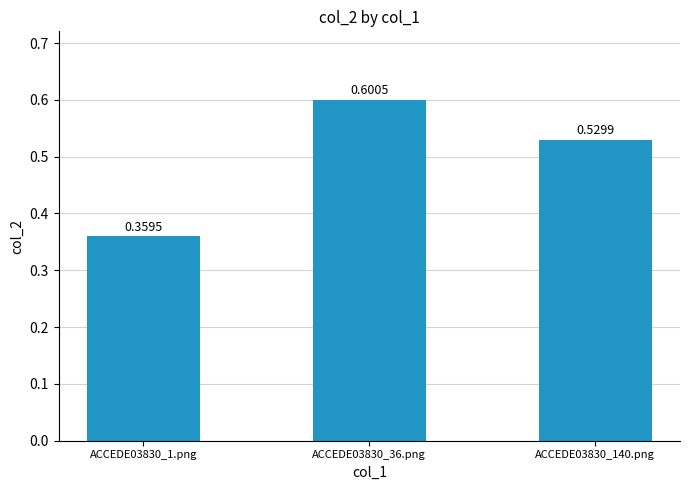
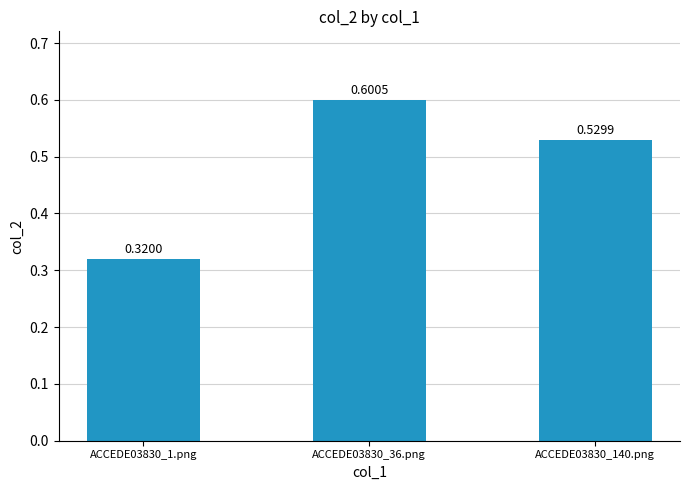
  {
-   "ACCEDE03830_1.png": 0.3595,
+   "ACCEDE03830_1.png": 0.3200,
    "ACCEDE03830_36.png": 0.6005,
    "ACCEDE03830_140.png": 0.5299
  }
